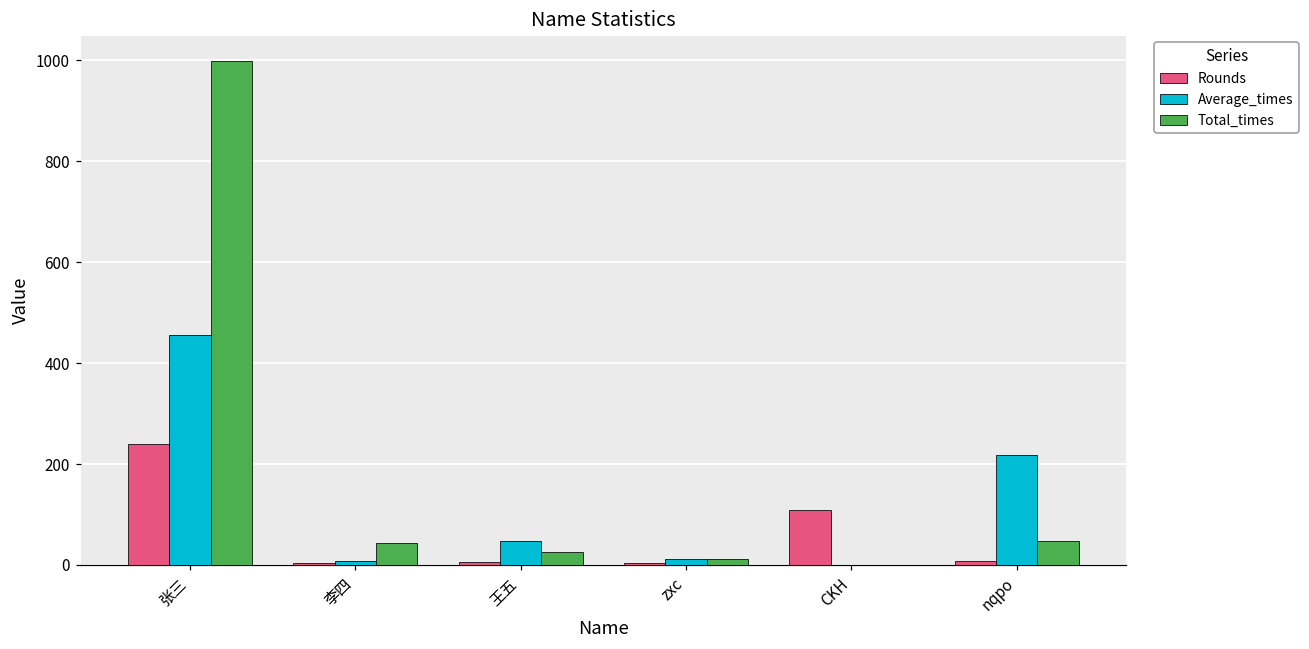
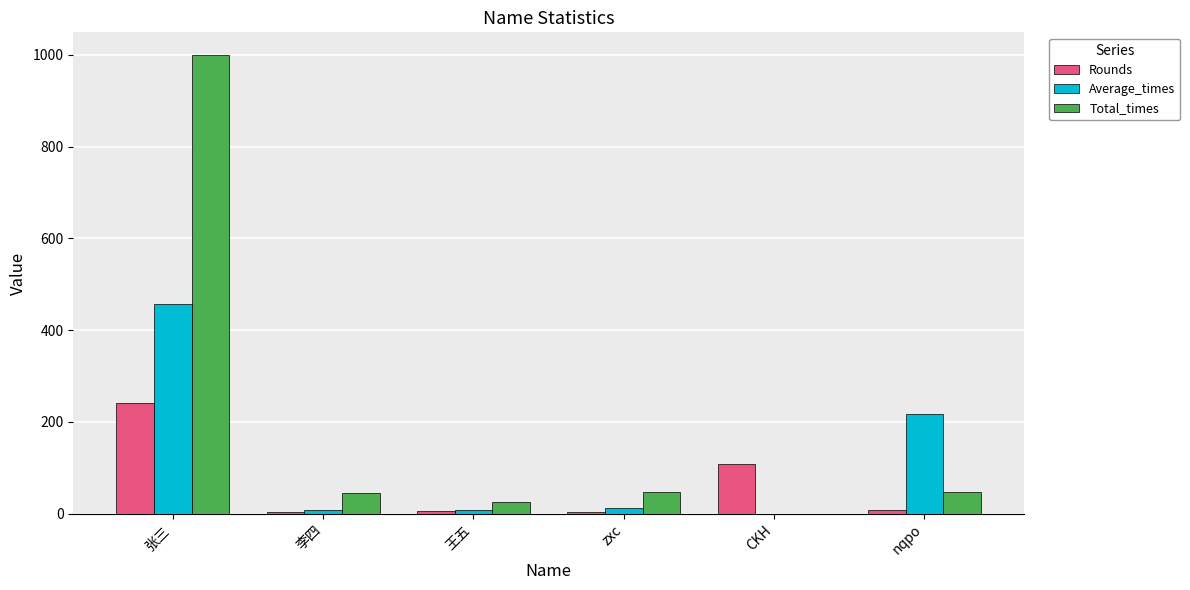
  {
    "Rounds": {
      "张三": 240,
      "王五": 10,
      "CKH": 110,
      "nqpo": 10
    },
    "Average_times": {
      "张三": 460,
      "李四": 10,
-     "王五": 50,
+     "王五": 10,
      "zxc": 10,
      "CKH": 0,
      "nqpo": 220
    },
    "Total_times": {
      "张三": 1000,
      "李四": 40,
      "王五": 30,
-     "zxc": 10,
+     "zxc": 50,
      "CKH": 0,
      "nqpo": 50
    }
  }
